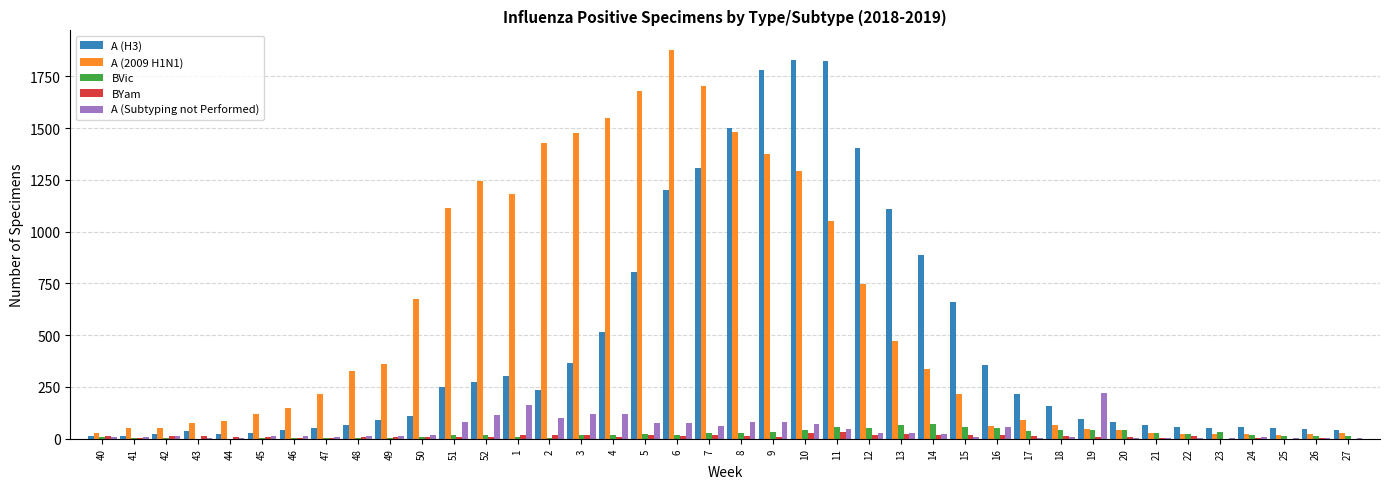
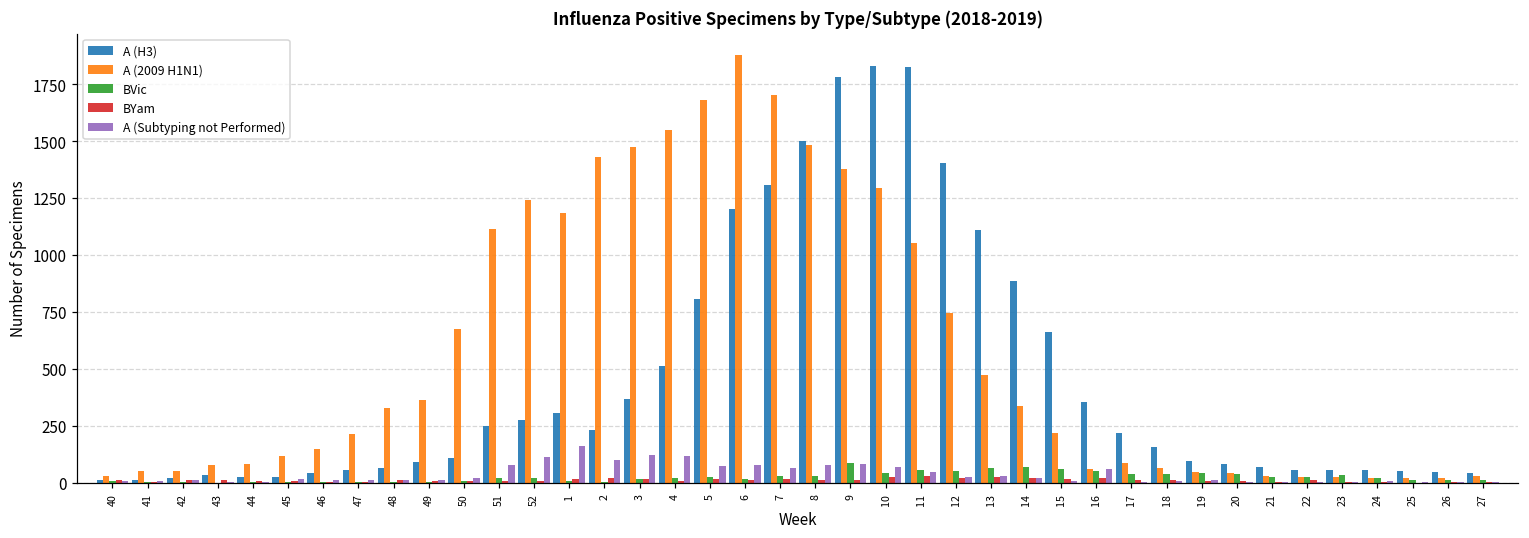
  {
    "A (H3)": {
      "42": 20,
      "43": 40,
      "44": 20,
      "45": 30,
      "46": 40,
      "47": 50,
      "48": 60,
      "49": 90,
      "50": 110,
      "51": 250,
      "52": 270,
      "1": 310,
      "2": 230,
      "3": 370,
      "4": 510,
      "5": 810,
      "6": 1200,
      "7": 1310,
      "8": 1500,
      "9": 1780,
      "10": 1830,
      "11": 1830,
      "12": 1400,
      "13": 1110,
      "14": 890,
      "15": 660,
      "16": 350,
      "17": 220,
      "18": 160,
      "19": 90,
      "20": 80,
      "21": 70,
      "22": 60,
      "23": 50,
      "24": 60,
      "25": 50,
      "26": 50,
      "27": 40
    },
    "A (2009 H1N1)": {
      "40": 30,
      "41": 50,
      "42": 50,
      "43": 80,
      "44": 80,
      "45": 120,
      "46": 150,
      "47": 220,
      "48": 330,
      "49": 360,
      "50": 680,
      "51": 1120,
      "52": 1240,
      "1": 1180,
      "2": 1430,
      "3": 1480,
      "4": 1550,
      "5": 1680,
      "6": 1880,
      "7": 1700,
      "8": 1480,
      "9": 1380,
      "10": 1290,
      "11": 1050,
      "12": 750,
      "13": 470,
      "14": 340,
      "15": 220,
      "16": 60,
      "17": 90,
      "18": 70,
      "19": 50,
      "20": 40,
      "21": 30,
      "22": 20,
      "23": 30,
      "24": 20,
      "25": 20,
      "26": 20,
      "27": 30
    },
    "BVic": {
      "43": 0,
      "51": 20,
      "52": 20,
      "3": 20,
      "4": 20,
      "5": 30,
      "6": 20,
      "7": 30,
      "8": 30,
-     "9": 30,
+     "9": 90,
      "10": 40,
      "11": 60,
      "12": 50,
      "13": 70,
      "14": 70,
      "15": 60,
      "16": 50,
      "17": 40,
      "18": 40,
      "19": 40,
      "20": 40,
      "21": 30,
      "22": 30,
      "23": 30,
      "24": 20,
      "25": 10,
      "27": 10
    },
    "BYam": {
      "42": 10,
      "43": 10,
      "1": 20,
      "2": 20,
      "3": 20,
      "5": 20,
      "7": 20,
      "10": 30,
      "11": 30,
      "12": 20,
      "13": 30,
      "14": 20,
      "15": 20,
      "16": 20,
      "17": 10,
      "25": 0
    },
    "A (Subtyping not Performed)": {
      "42": 10,
      "45": 20,
      "49": 10,
      "50": 20,
      "51": 80,
      "52": 110,
      "1": 160,
      "2": 100,
      "3": 120,
      "4": 120,
      "5": 70,
      "6": 80,
      "7": 60,
      "8": 80,
      "9": 80,
      "10": 70,
      "11": 50,
      "12": 30,
      "13": 30,
      "14": 20,
      "16": 60,
-     "19": 220
+     "19": 10
    }
  }
